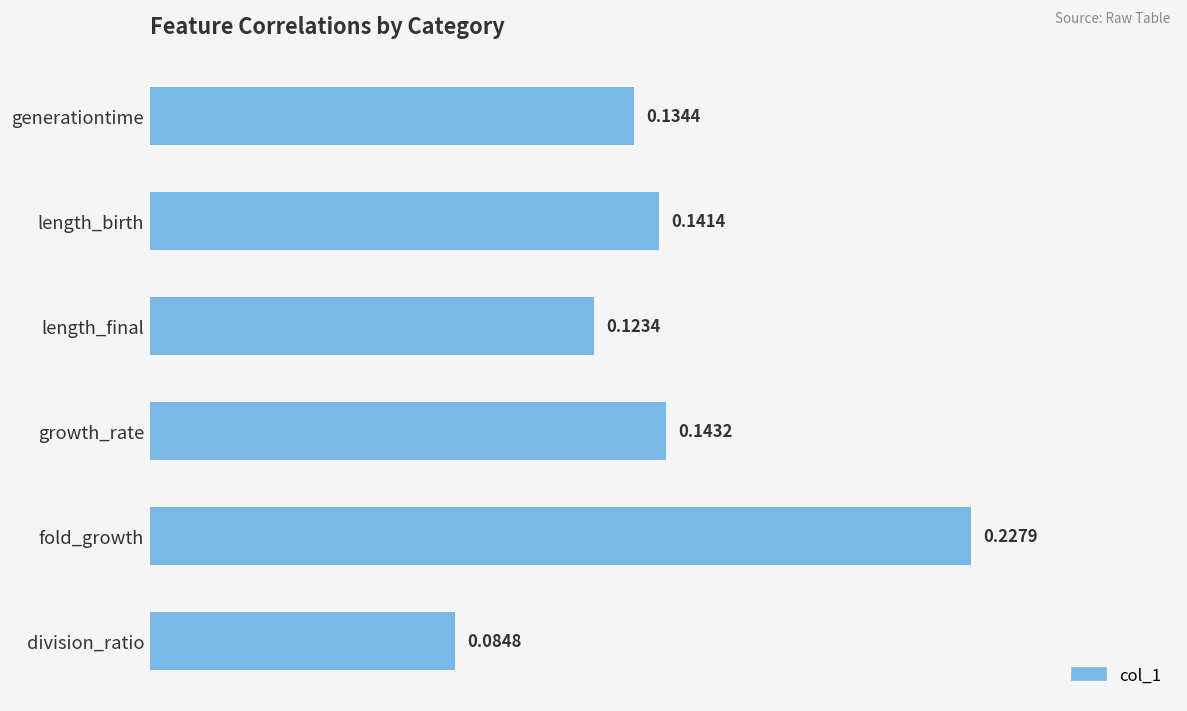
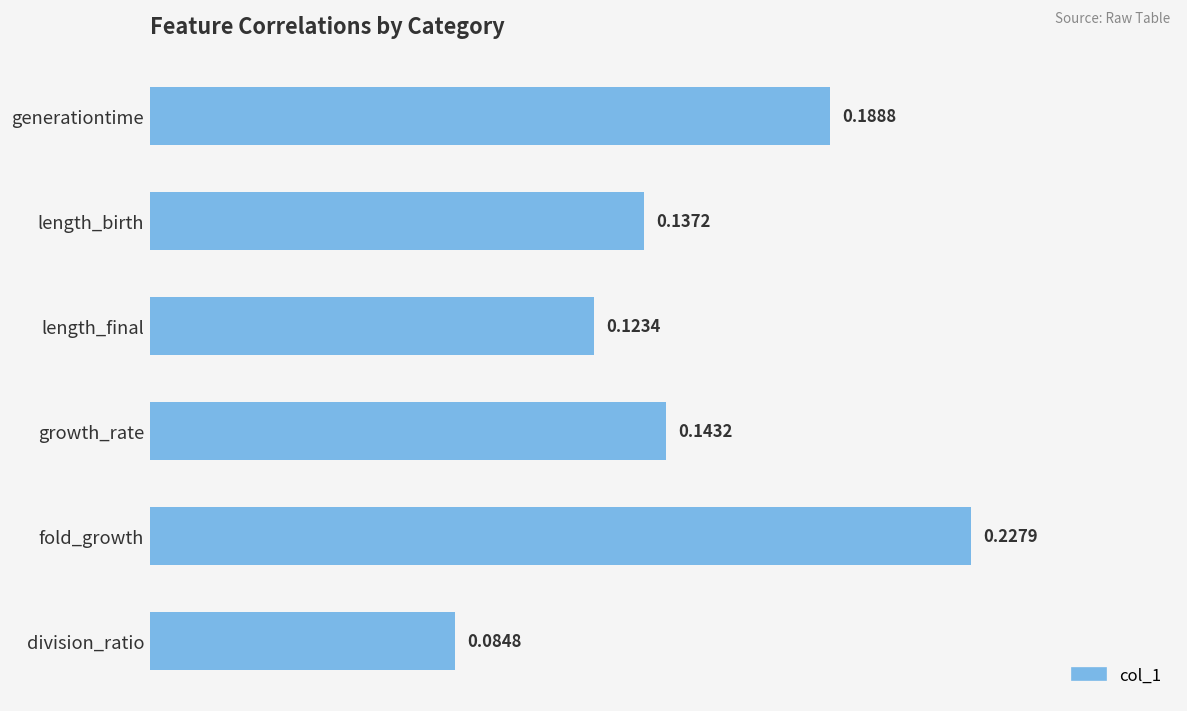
  {
-   "generationtime": 0.1344,
-   "length_birth": 0.1414,
+   "generationtime": 0.1888,
+   "length_birth": 0.1372,
    "length_final": 0.1234,
    "growth_rate": 0.1432,
    "fold_growth": 0.2279,
    "division_ratio": 0.0848
  }
